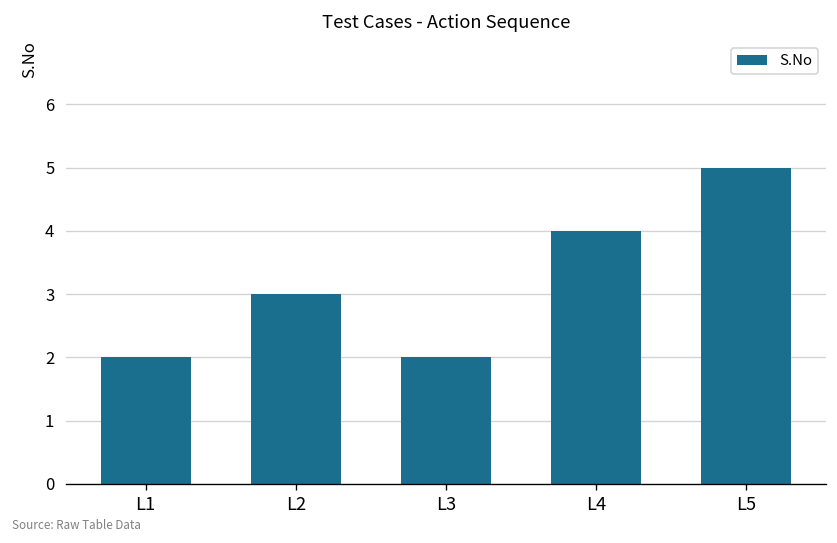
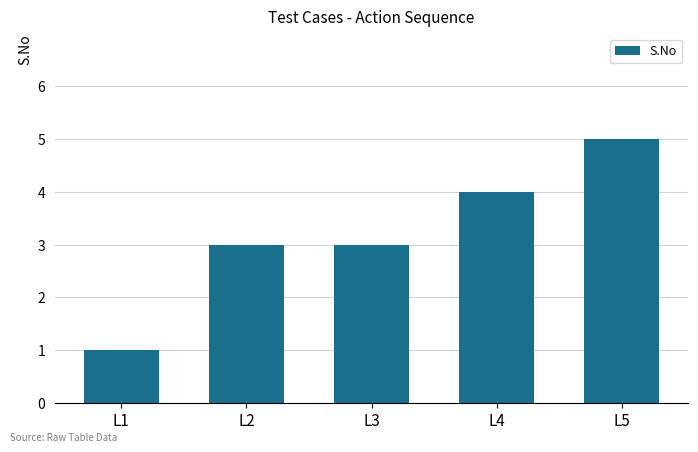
  {
-   "L1": 2,
+   "L1": 1,
    "L2": 3,
-   "L3": 2,
+   "L3": 3,
    "L4": 4,
    "L5": 5
  }
